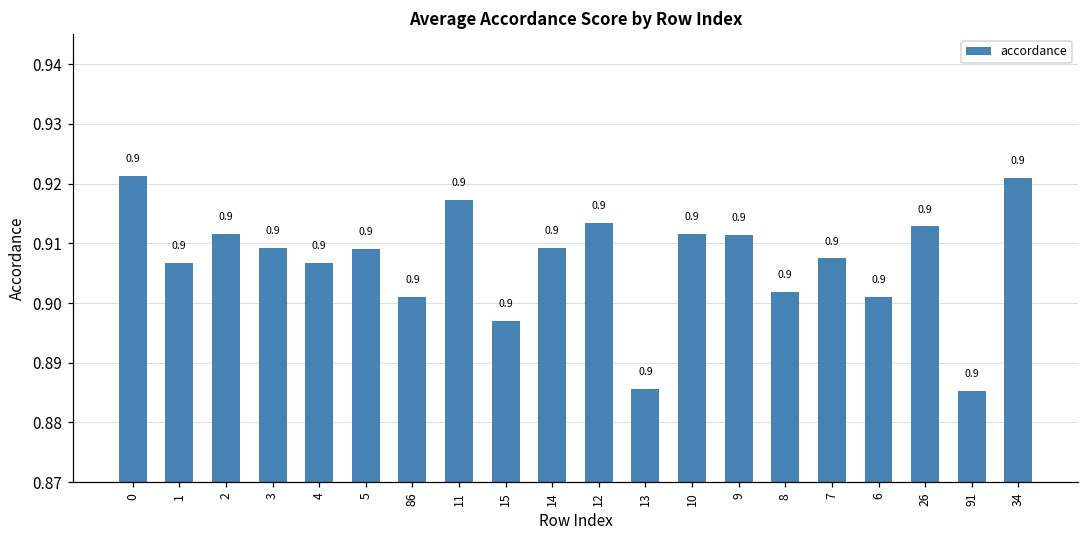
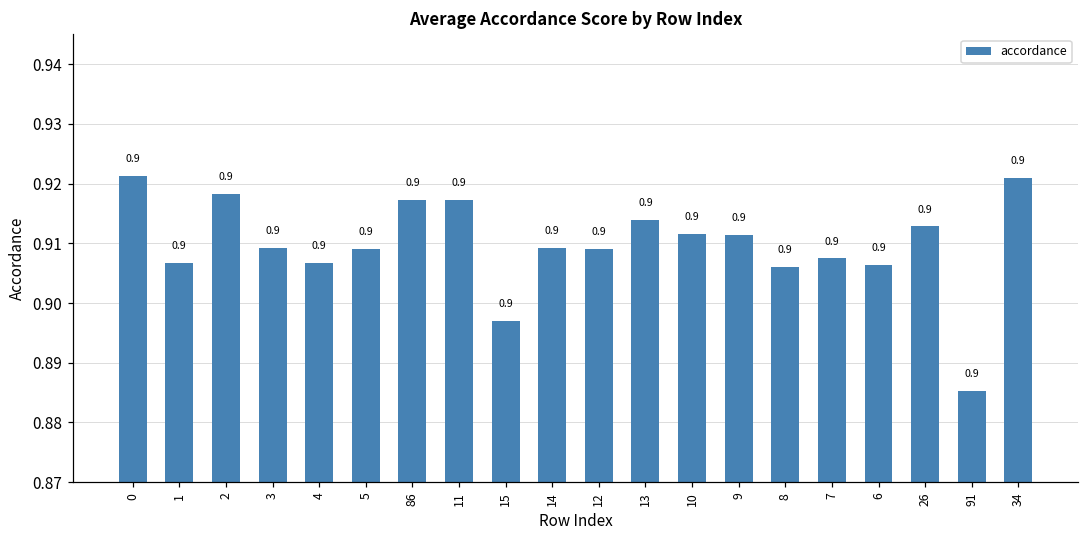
  {
-   "2": 0.912,
-   "86": 0.901,
-   "12": 0.913,
-   "13": 0.886,
-   "8": 0.902,
-   "6": 0.901
+   "2": 0.918,
+   "86": 0.917,
+   "12": 0.909,
+   "13": 0.914,
+   "8": 0.906,
+   "6": 0.906
  }
